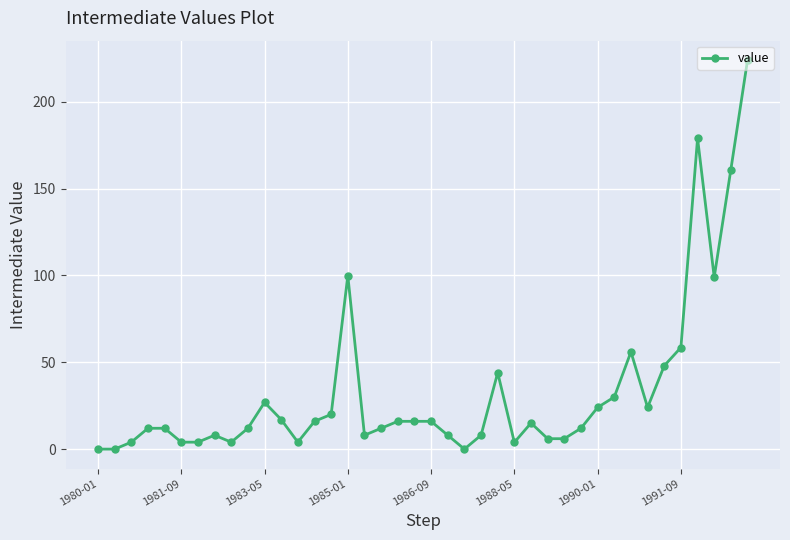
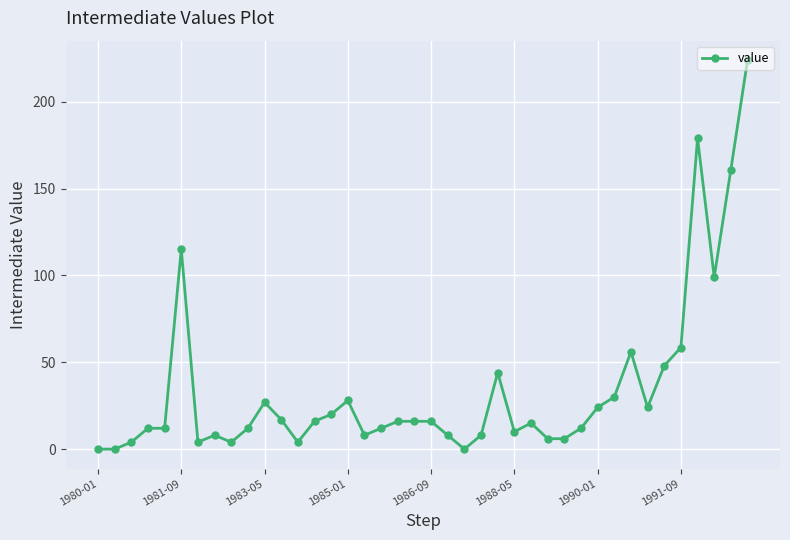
  {
    "1980-01": 0,
-   "1981-09": 4,
+   "1981-09": 115,
    "1983-05": 27,
-   "1985-01": 100,
+   "1985-01": 28,
    "1986-09": 16,
-   "1988-05": 4,
+   "1988-05": 10,
    "1990-01": 24,
    "1991-09": 59
  }
